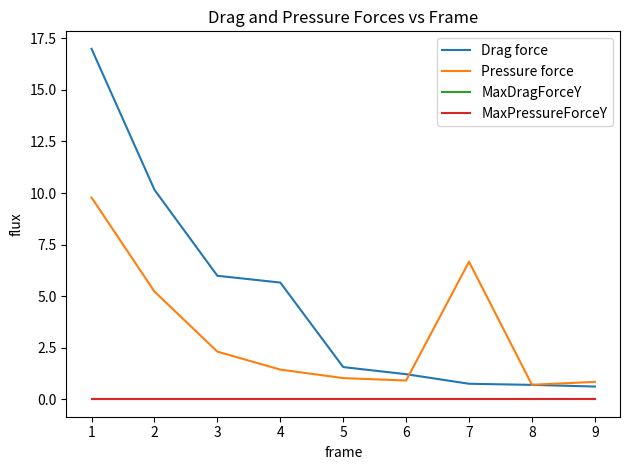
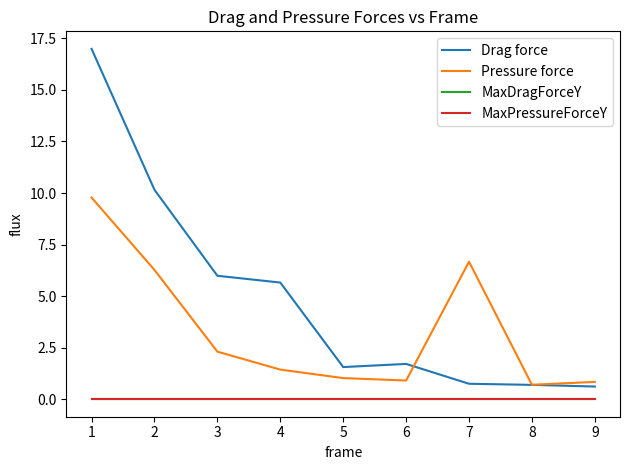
  {
    "Drag force": {
      "1": 17.0,
      "2": 10.2,
      "3": 6.0,
      "4": 5.7,
      "5": 1.6,
-     "6": 1.2,
+     "6": 1.7,
      "7": 0.7,
      "9": 0.6
    },
    "Pressure force": {
      "1": 9.8,
-     "2": 5.2,
+     "2": 6.3,
      "3": 2.3,
      "4": 1.4,
      "5": 1.0,
      "6": 0.9,
      "7": 6.7,
      "9": 0.8
    },
    "MaxPressureForceY": {
      "1": 0.0,
      "2": 0.0,
      "3": 0.0,
      "4": 0.0,
      "5": 0.0,
      "6": 0.0,
      "7": 0.0,
      "8": 0.0,
      "9": 0.0
    }
  }
